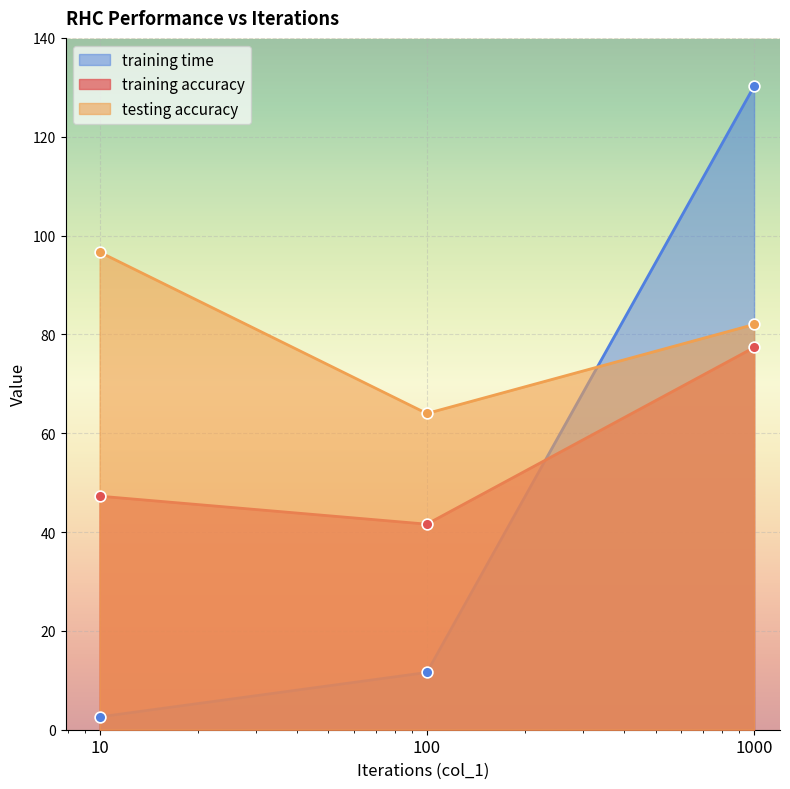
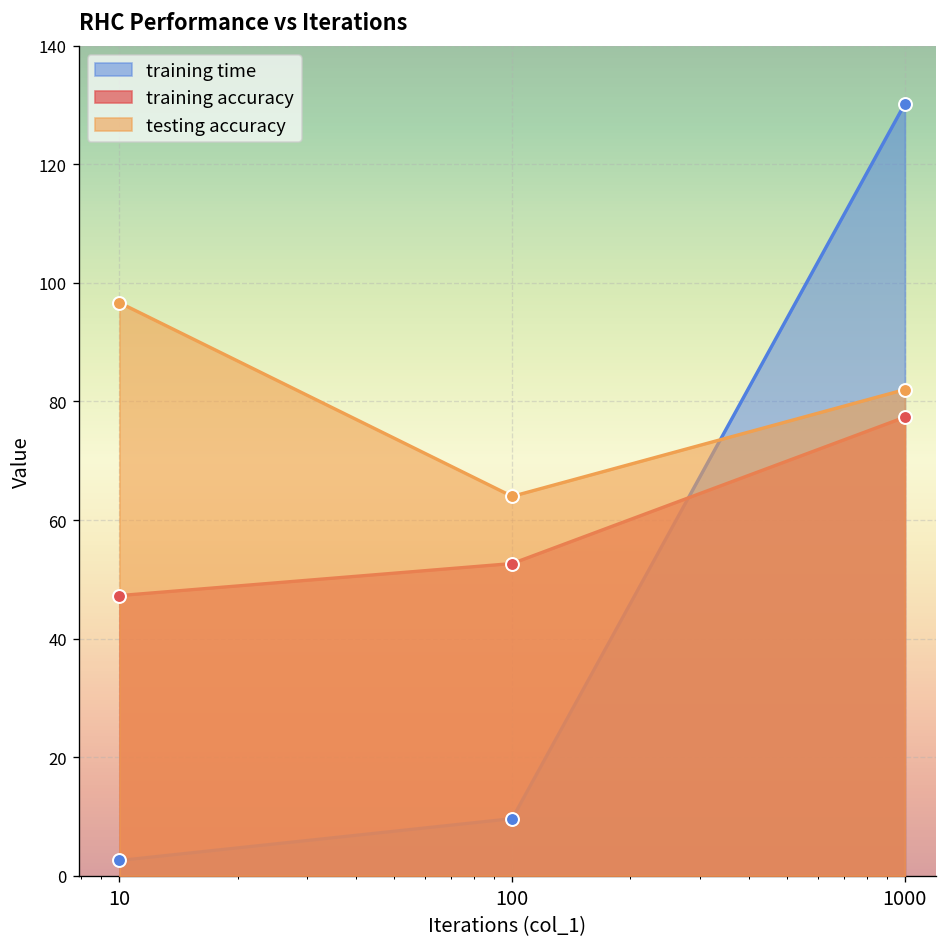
  {
    "training time": {
      "10": 3,
-     "100": 12,
+     "100": 10,
      "1000": 130
    },
    "training accuracy": {
      "10": 47,
-     "100": 42,
+     "100": 53,
      "1000": 77
    },
    "testing accuracy": {
      "10": 97,
      "100": 64,
      "1000": 82
    }
  }
